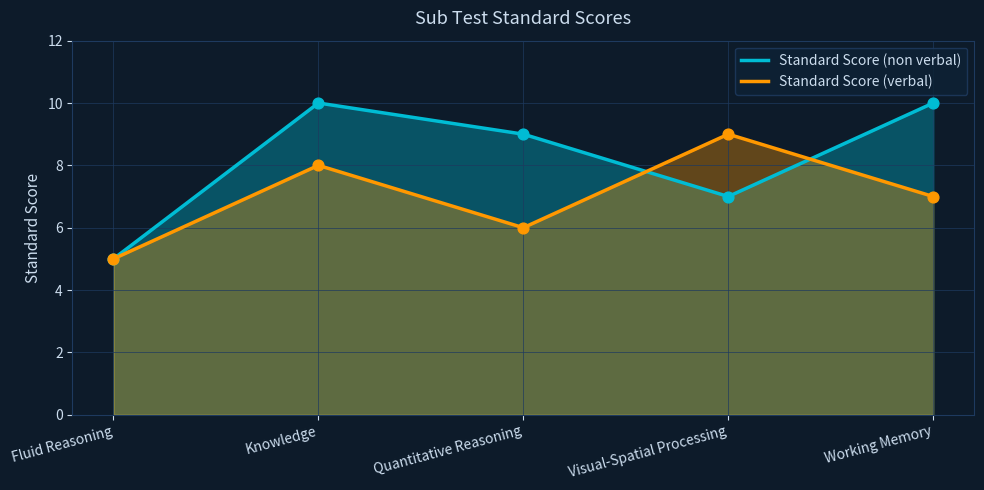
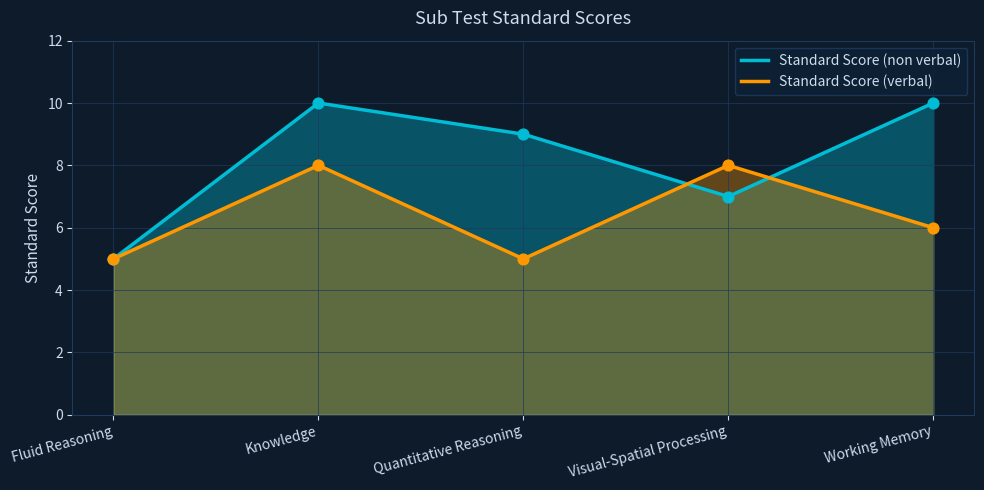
  {
    "Standard Score (non verbal)": {
      "Knowledge": 10,
      "Quantitative Reasoning": 9,
      "Visual-Spatial Processing": 7,
      "Working Memory": 10
    },
    "Standard Score (verbal)": {
      "Knowledge": 8,
-     "Quantitative Reasoning": 6,
-     "Visual-Spatial Processing": 9,
-     "Working Memory": 7
+     "Quantitative Reasoning": 5,
+     "Visual-Spatial Processing": 8,
+     "Working Memory": 6
    }
  }
